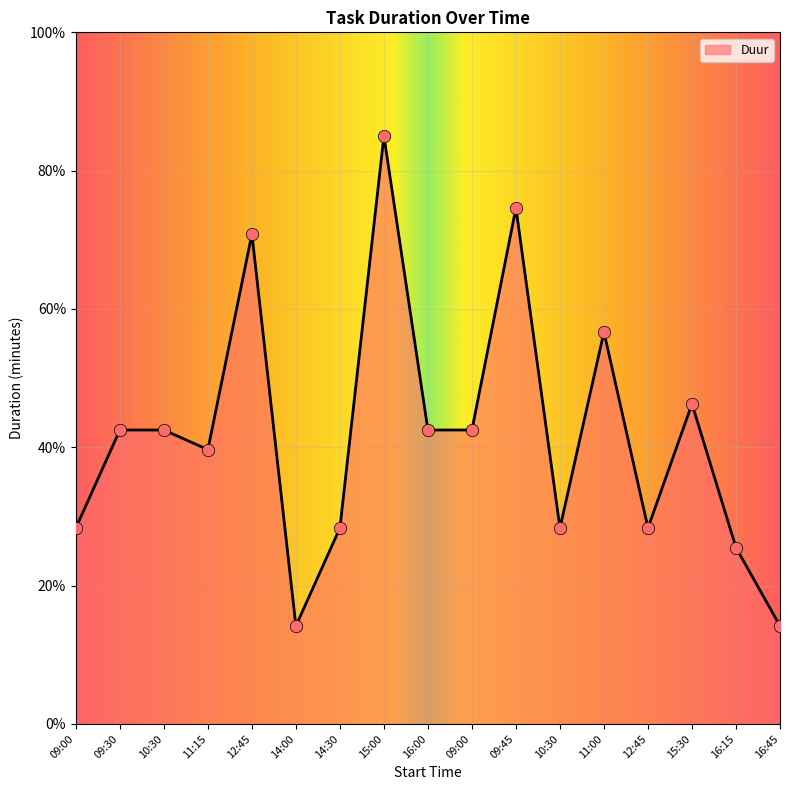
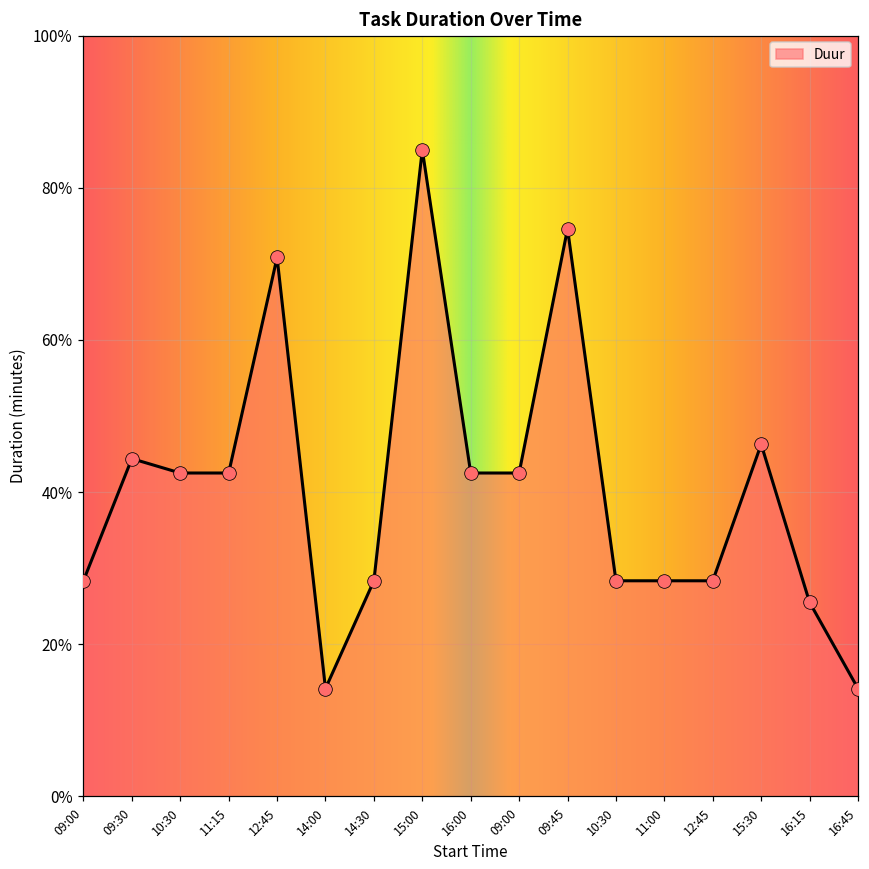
  {
-   "09:30": "43%",
-   "11:15": "40%",
+   "09:30": "44%",
+   "11:15": "43%",
    "14:00": "14%",
    "14:30": "28%",
    "15:00": "85%",
    "16:00": "43%",
    "09:45": "75%",
-   "11:00": "57%",
+   "11:00": "28%",
    "15:30": "46%",
    "16:15": "26%",
    "16:45": "14%"
  }
